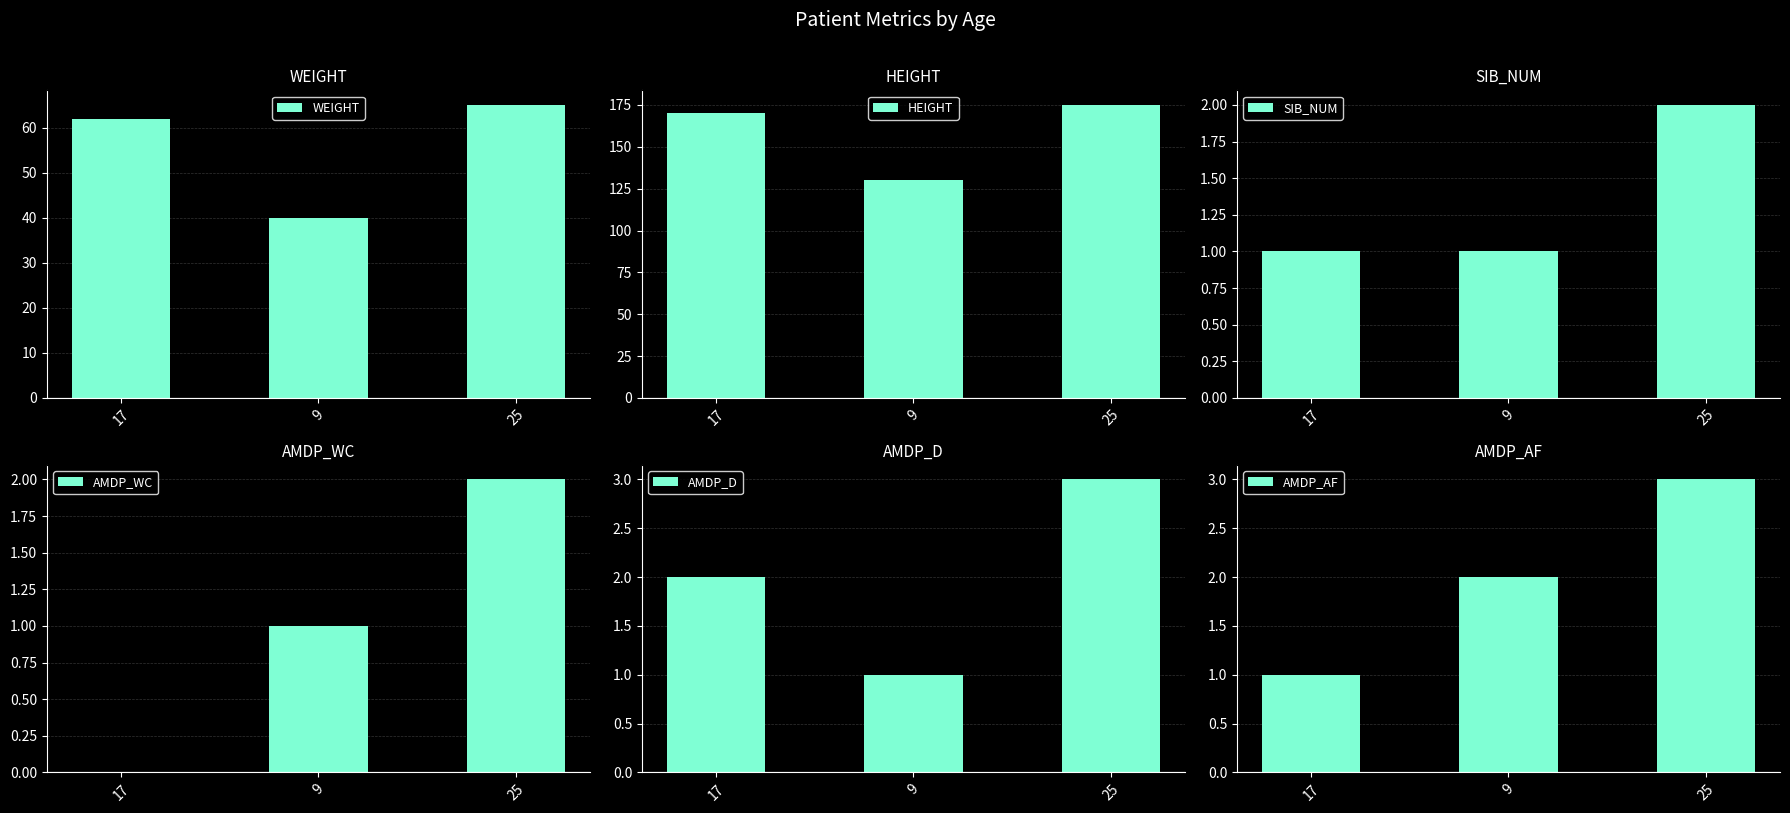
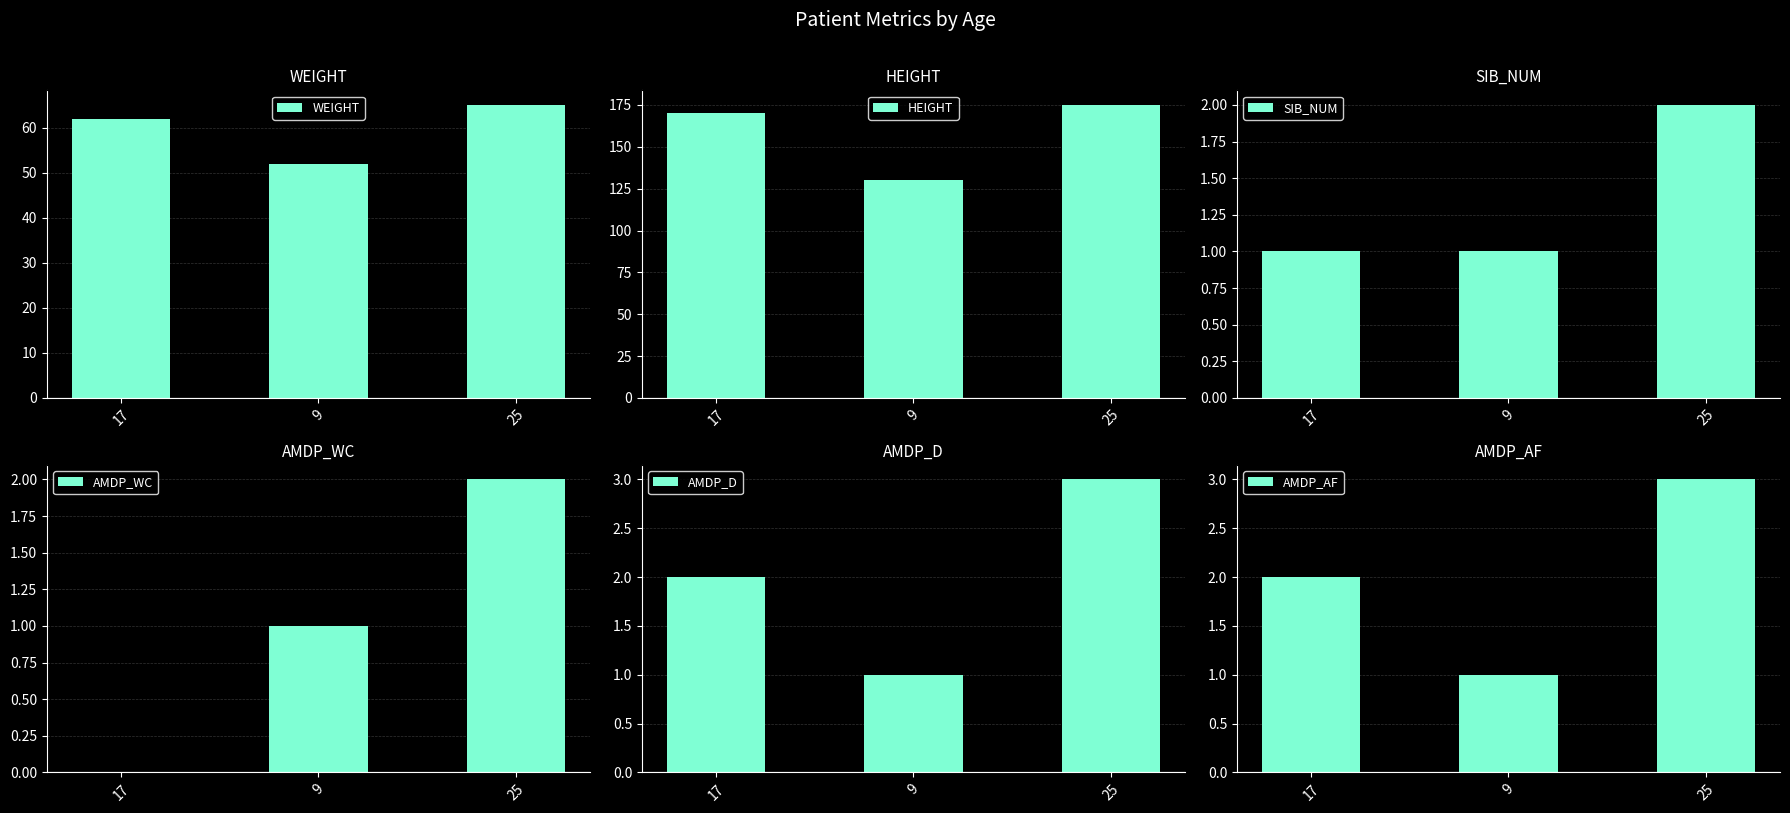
  {
    "WEIGHT": {
      "17": 62,
-     "9": 40,
+     "9": 52,
      "25": 65
    },
    "HEIGHT": {
      "17": 170,
      "9": 130,
      "25": 175
    },
    "SIB_NUM": {
      "17": 1.00,
      "9": 1.00,
      "25": 2.00
    },
    "AMDP_WC": {
      "17": 0.00,
      "9": 1.00,
      "25": 2.00
    },
    "AMDP_D": {
      "17": 2.0,
      "9": 1.0,
      "25": 3.0
    },
    "AMDP_AF": {
-     "17": 1,
-     "9": 2,
+     "17": 2,
+     "9": 1,
      "25": 3
    }
  }
